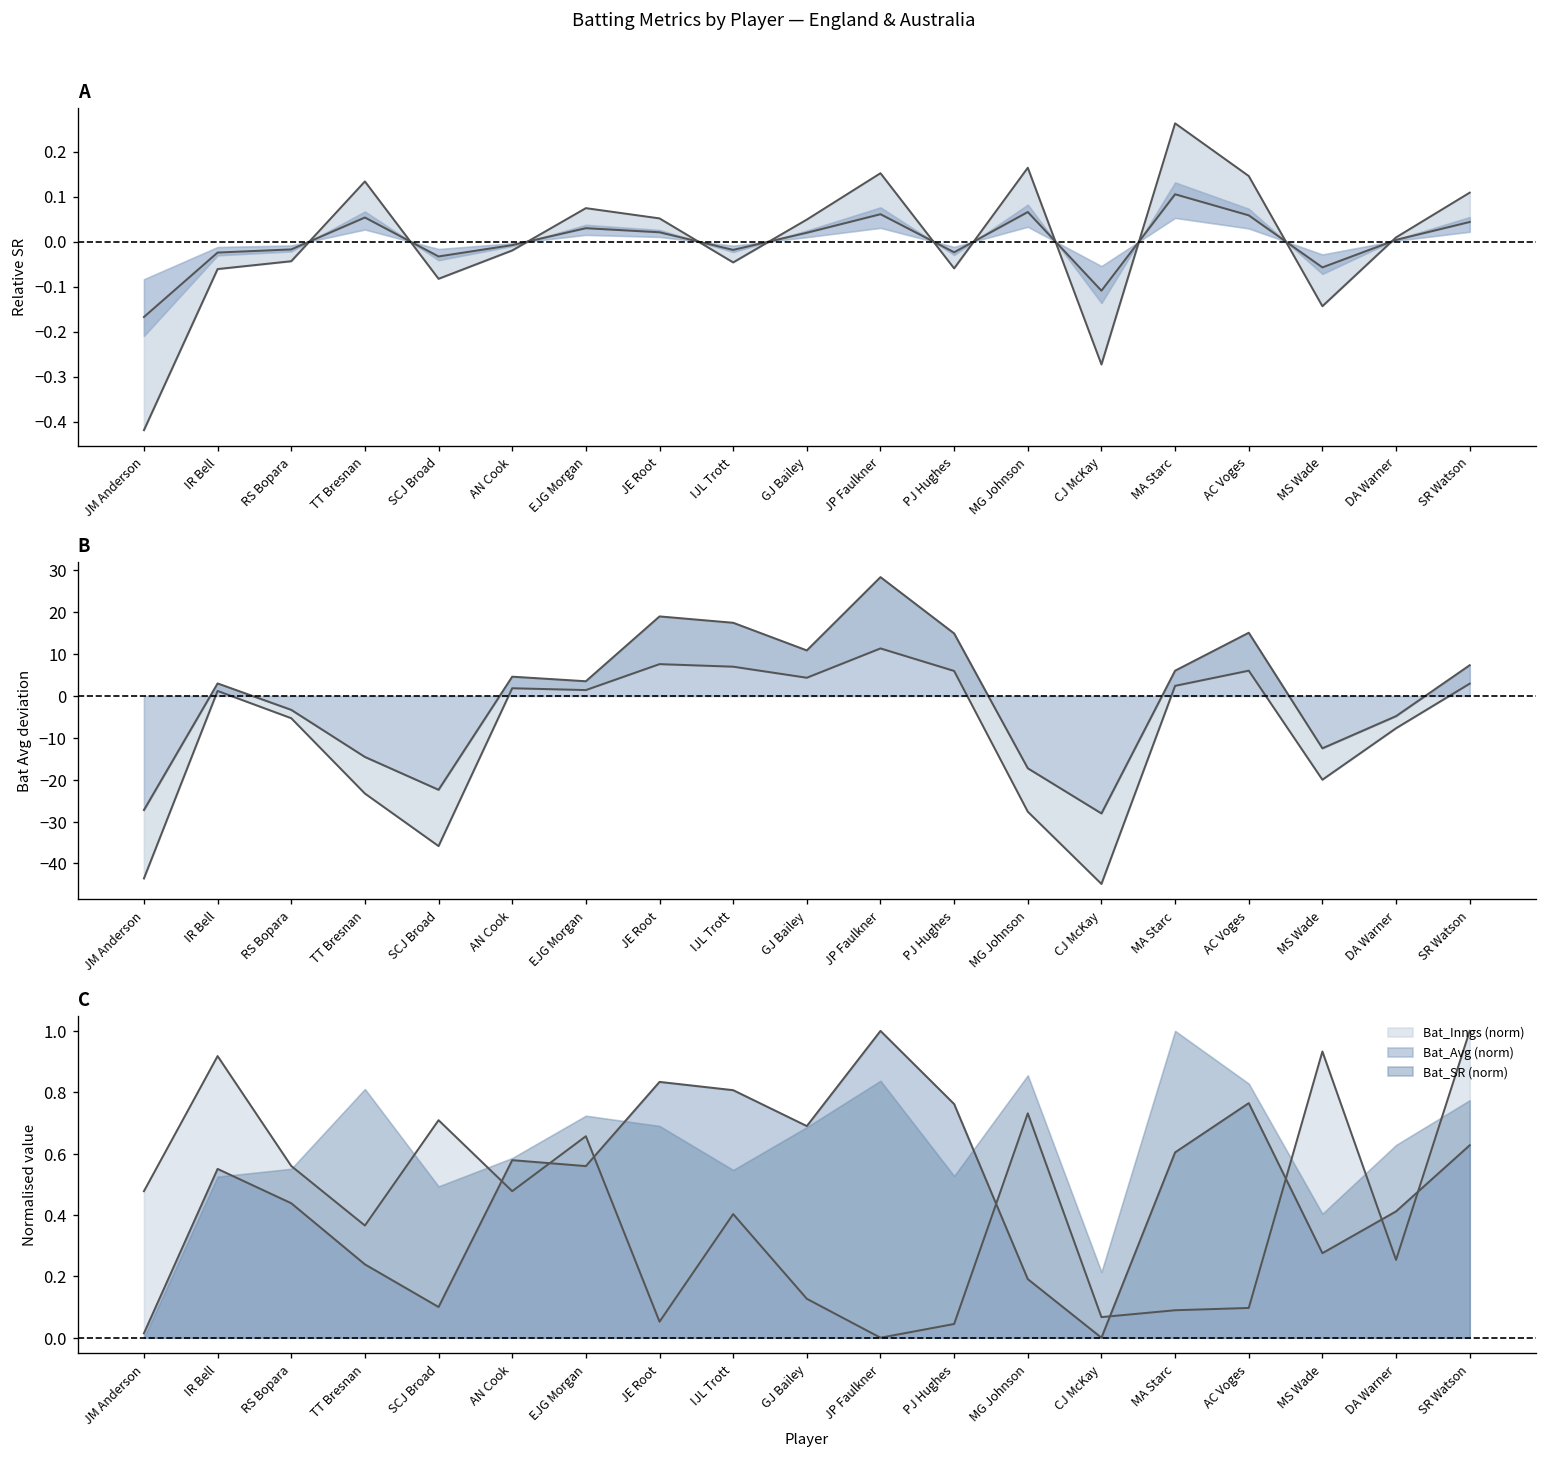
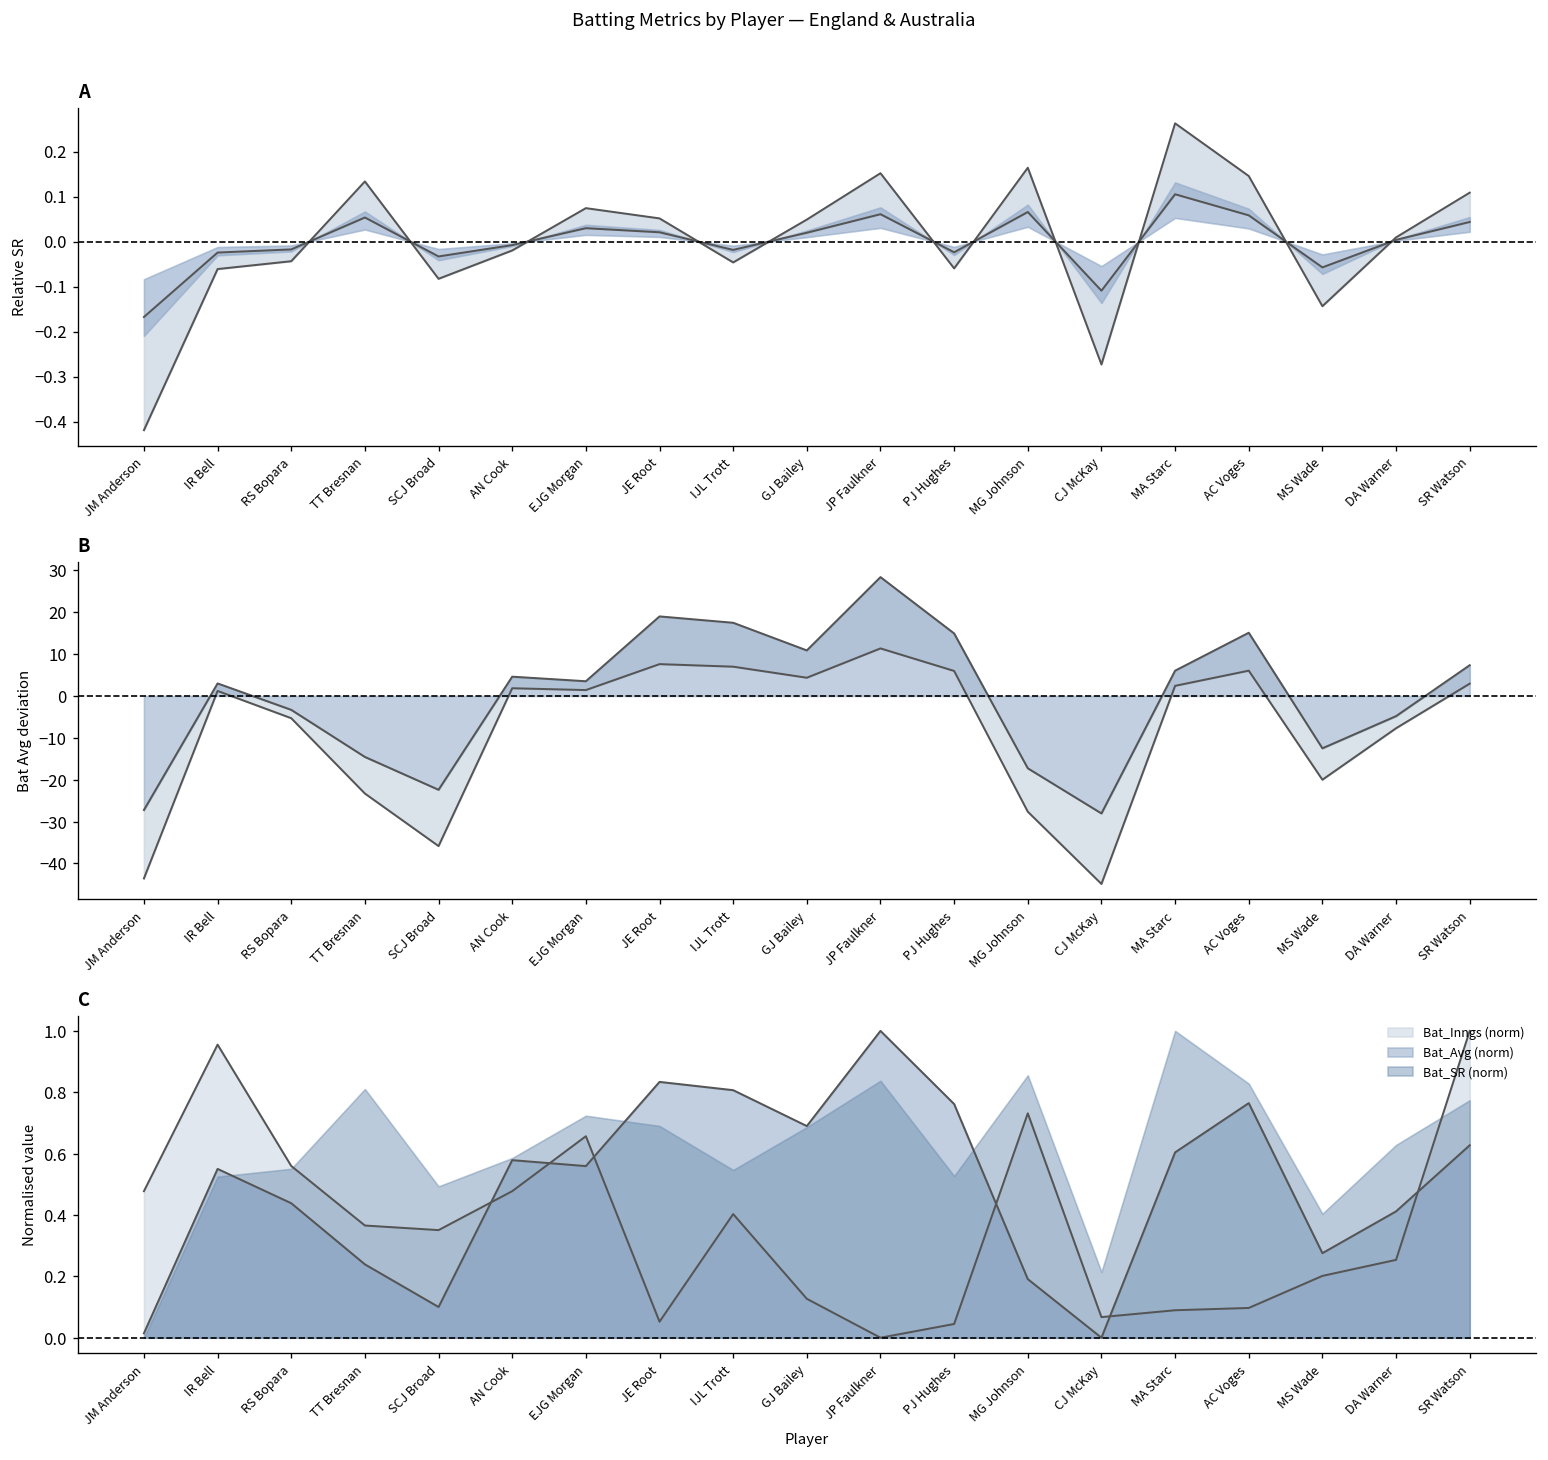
  {
    "C": {
      "Bat_Inngs (norm)": {
        "JM Anderson": 0.48,
-       "IR Bell": 0.92,
+       "IR Bell": 0.96,
        "TT Bresnan": 0.37,
-       "SCJ Broad": 0.71,
+       "SCJ Broad": 0.35,
        "AN Cook": 0.48,
        "EJG Morgan": 0.66,
        "JE Root": 0.05,
        "IJL Trott": 0.40,
        "GJ Bailey": 0.13,
        "JP Faulkner": 0.00,
        "PJ Hughes": 0.04,
        "MG Johnson": 0.73,
        "CJ McKay": 0.07,
        "MA Starc": 0.09,
        "AC Voges": 0.10,
-       "MS Wade": 0.93,
+       "MS Wade": 0.20,
        "DA Warner": 0.25,
        "SR Watson": 1.00
      }
    }
  }
